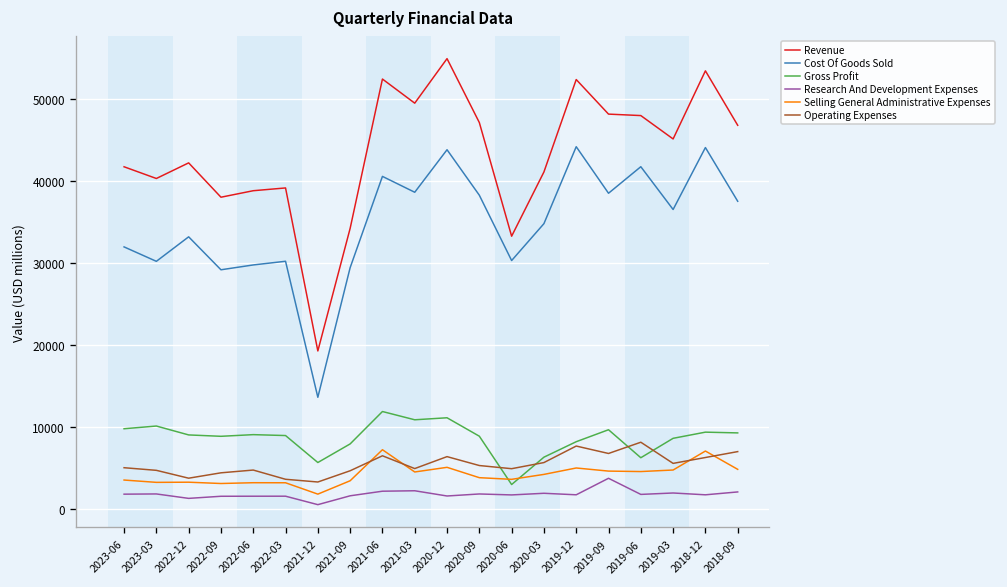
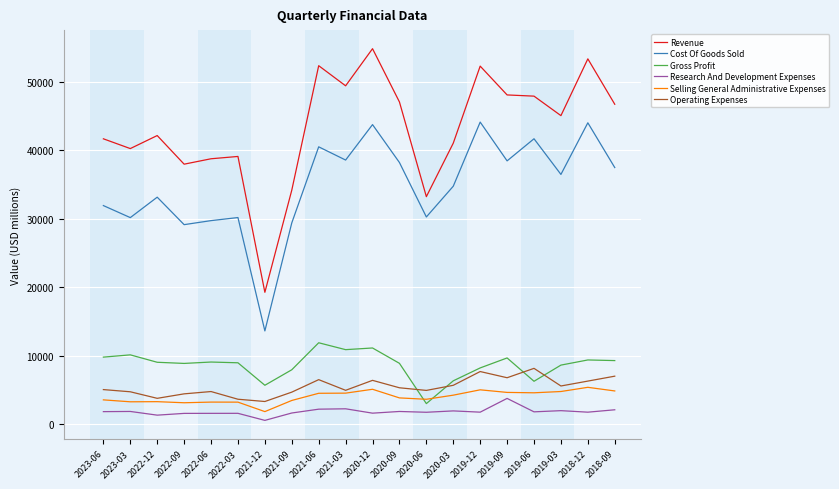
  {
    "Revenue": {
      "2023-06": 42000,
      "2023-03": 40000,
      "2022-12": 42000,
      "2022-09": 38000,
      "2022-06": 39000,
      "2022-03": 39000,
      "2021-12": 19000,
      "2021-09": 34000,
      "2021-06": 52000,
      "2021-03": 49000,
      "2020-12": 55000,
      "2020-09": 47000,
      "2020-06": 33000,
      "2020-03": 41000,
      "2019-12": 52000,
      "2019-09": 48000,
      "2019-06": 48000,
      "2019-03": 45000,
      "2018-12": 53000,
      "2018-09": 47000
    },
    "Cost Of Goods Sold": {
      "2023-06": 32000,
      "2023-03": 30000,
      "2022-12": 33000,
      "2022-09": 29000,
      "2022-06": 30000,
      "2022-03": 30000,
      "2021-12": 14000,
      "2021-09": 29000,
      "2021-06": 41000,
      "2021-03": 39000,
      "2020-12": 44000,
      "2020-09": 38000,
      "2020-06": 30000,
      "2020-03": 35000,
      "2019-12": 44000,
      "2019-09": 38000,
      "2019-06": 42000,
      "2019-03": 36000,
      "2018-12": 44000,
      "2018-09": 37000
    },
    "Gross Profit": {
      "2023-06": 10000,
      "2023-03": 10000,
      "2022-12": 9000,
      "2022-09": 9000,
      "2022-06": 9000,
      "2022-03": 9000,
      "2021-12": 6000,
      "2021-09": 8000,
      "2021-06": 12000,
      "2021-03": 11000,
      "2020-12": 11000,
      "2020-09": 9000,
      "2020-06": 3000,
      "2020-03": 6000,
      "2019-12": 8000,
      "2019-09": 10000,
      "2019-06": 6000,
      "2019-03": 9000,
      "2018-12": 9000,
      "2018-09": 9000
    },
    "Research And Development Expenses": {
      "2023-06": 2000,
      "2023-03": 2000,
      "2022-12": 1000,
      "2022-09": 2000,
      "2022-06": 2000,
      "2022-03": 2000,
      "2021-12": 1000,
      "2021-09": 2000,
      "2021-06": 2000,
      "2021-03": 2000,
      "2020-12": 2000,
      "2020-09": 2000,
      "2020-06": 2000,
      "2020-03": 2000,
      "2019-12": 2000,
      "2019-09": 4000,
      "2019-06": 2000,
      "2019-03": 2000,
      "2018-12": 2000,
      "2018-09": 2000
    },
    "Selling General Administrative Expenses": {
      "2023-06": 4000,
      "2023-03": 3000,
      "2022-12": 3000,
      "2022-09": 3000,
      "2022-06": 3000,
      "2022-03": 3000,
      "2021-12": 2000,
      "2021-09": 3000,
-     "2021-06": 7000,
+     "2021-06": 4000,
      "2021-03": 4000,
      "2020-12": 5000,
      "2020-09": 4000,
      "2020-06": 4000,
      "2020-03": 4000,
      "2019-12": 5000,
      "2019-09": 5000,
      "2019-06": 5000,
      "2019-03": 5000,
-     "2018-12": 7000,
+     "2018-12": 5000,
      "2018-09": 5000
    },
    "Operating Expenses": {
      "2023-06": 5000,
      "2023-03": 5000,
      "2022-12": 4000,
      "2022-09": 4000,
      "2022-06": 5000,
      "2022-03": 4000,
      "2021-12": 3000,
      "2021-09": 5000,
      "2021-06": 6000,
      "2021-03": 5000,
      "2020-12": 6000,
      "2020-09": 5000,
      "2020-06": 5000,
      "2020-03": 6000,
      "2019-12": 8000,
      "2019-09": 7000,
      "2019-06": 8000,
      "2019-03": 6000,
      "2018-12": 6000,
      "2018-09": 7000
    }
  }
